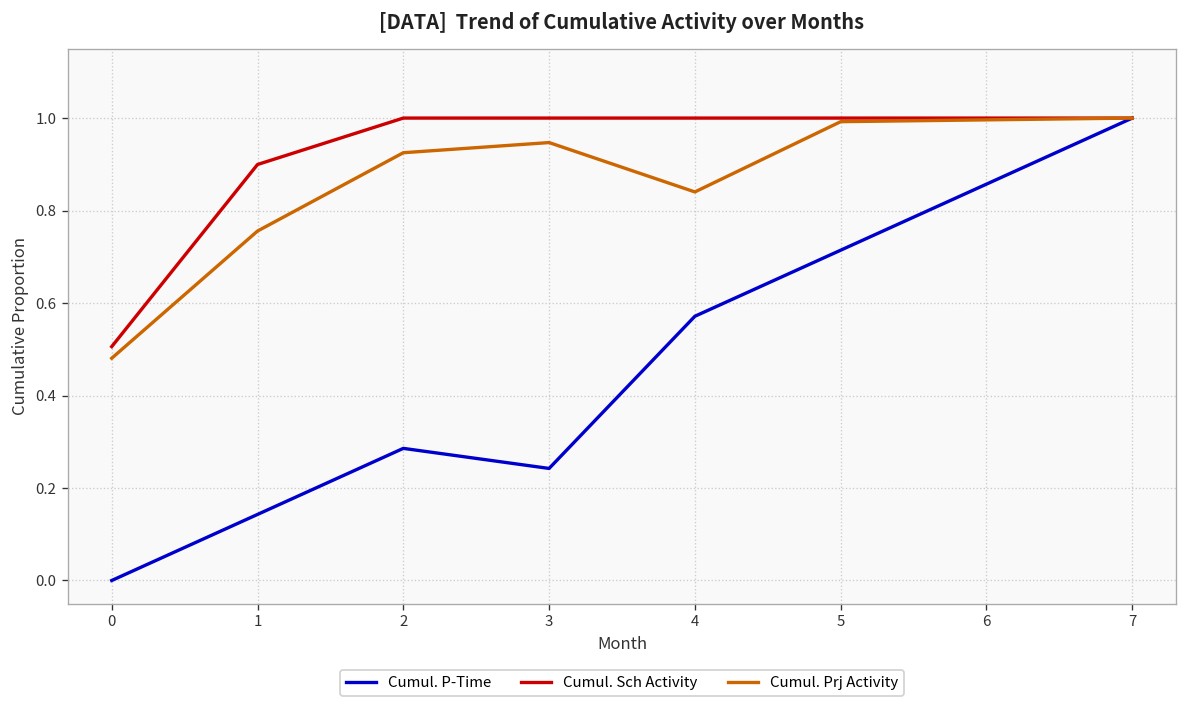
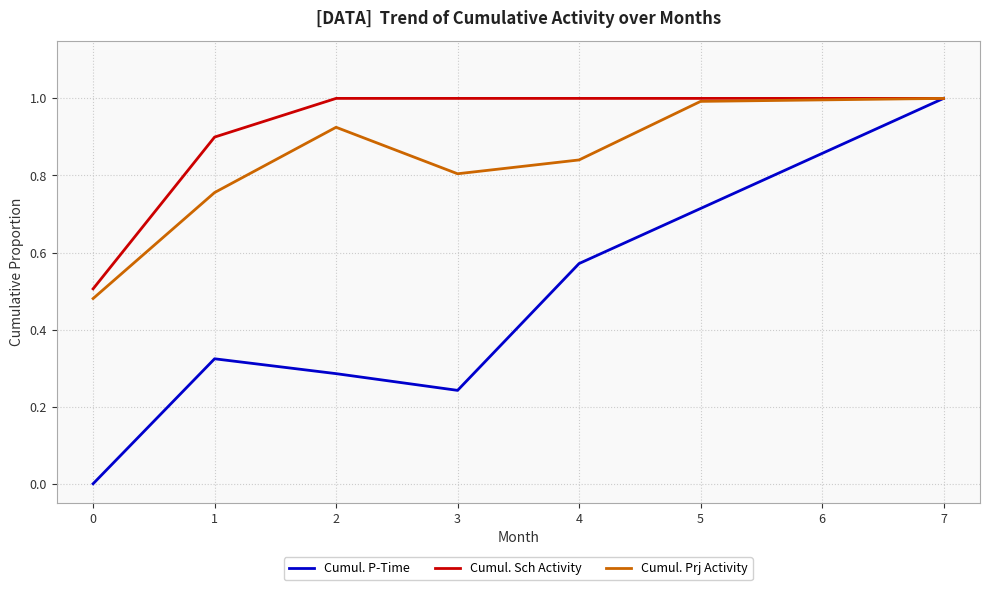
  {
    "Cumul. P-Time": {
      "0": 0.00,
-     "1": 0.14,
+     "1": 0.32,
      "2": 0.29,
      "3": 0.24,
      "4": 0.57,
      "5": 0.71,
      "6": 0.86
    },
    "Cumul. Sch Activity": {
      "0": 0.51,
      "1": 0.90,
      "2": 1.00,
      "3": 1.00,
      "4": 1.00,
      "5": 1.00
    },
    "Cumul. Prj Activity": {
      "0": 0.48,
      "1": 0.76,
      "2": 0.93,
-     "3": 0.95,
+     "3": 0.80,
      "4": 0.84,
      "5": 0.99
    }
  }
